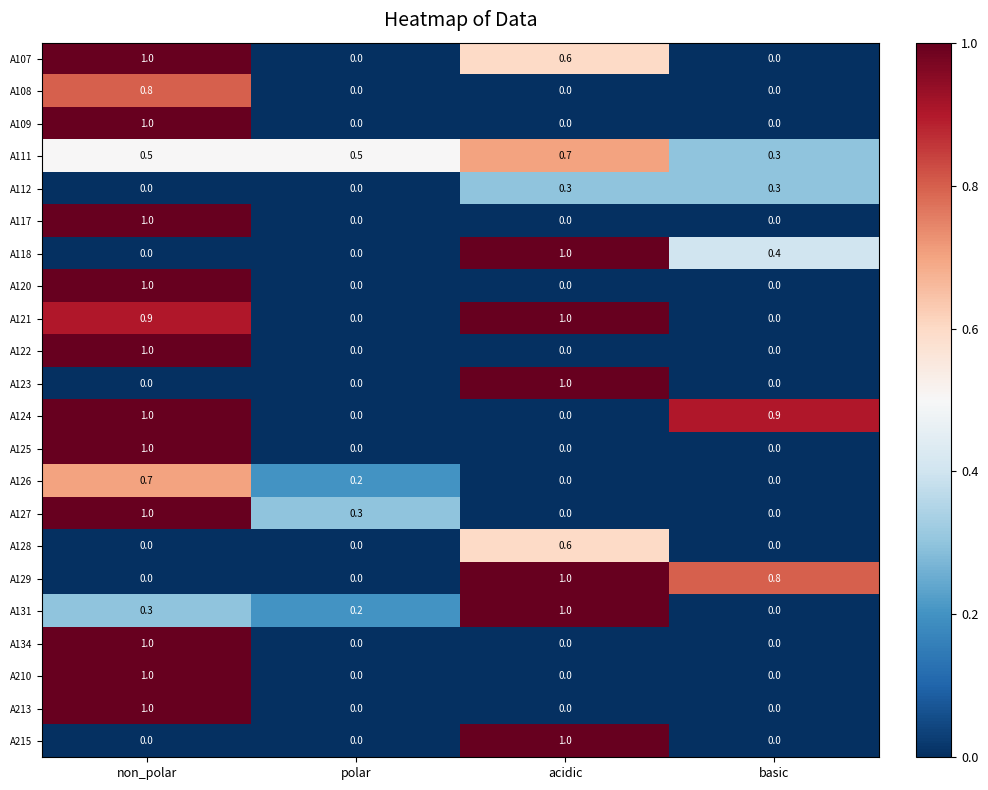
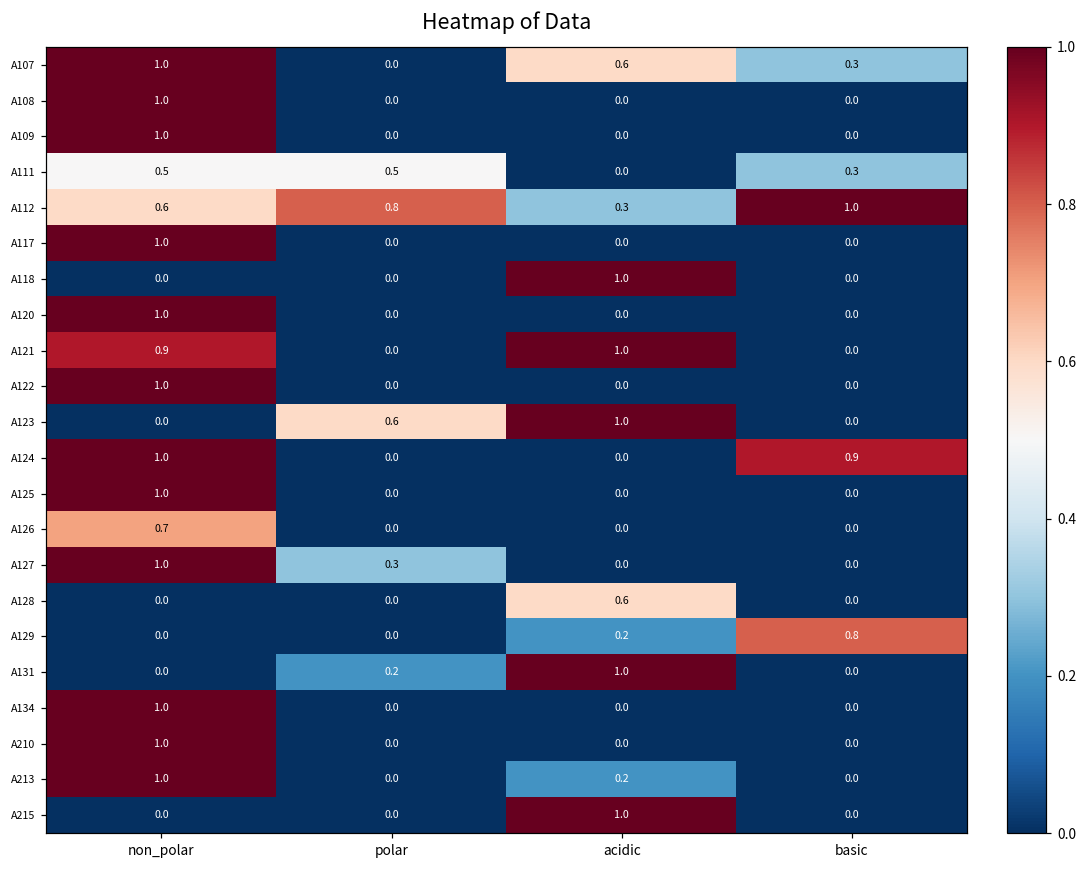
  {
    "A107": {
      "non_polar": 1.0,
      "polar": 0.0,
      "acidic": 0.6,
-     "basic": 0.0
+     "basic": 0.3
    },
    "A108": {
-     "non_polar": 0.8,
+     "non_polar": 1.0,
      "polar": 0.0,
      "acidic": 0.0,
      "basic": 0.0
    },
    "A109": {
      "non_polar": 1.0,
      "polar": 0.0,
      "acidic": 0.0,
      "basic": 0.0
    },
    "A111": {
      "non_polar": 0.5,
      "polar": 0.5,
-     "acidic": 0.7,
+     "acidic": 0.0,
      "basic": 0.3
    },
    "A112": {
-     "non_polar": 0.0,
-     "polar": 0.0,
+     "non_polar": 0.6,
+     "polar": 0.8,
      "acidic": 0.3,
-     "basic": 0.3
+     "basic": 1.0
    },
    "A117": {
      "non_polar": 1.0,
      "polar": 0.0,
      "acidic": 0.0,
      "basic": 0.0
    },
    "A118": {
      "non_polar": 0.0,
      "polar": 0.0,
      "acidic": 1.0,
-     "basic": 0.4
+     "basic": 0.0
    },
    "A120": {
      "non_polar": 1.0,
      "polar": 0.0,
      "acidic": 0.0,
      "basic": 0.0
    },
    "A121": {
      "non_polar": 0.9,
      "polar": 0.0,
      "acidic": 1.0,
      "basic": 0.0
    },
    "A122": {
      "non_polar": 1.0,
      "polar": 0.0,
      "acidic": 0.0,
      "basic": 0.0
    },
    "A123": {
      "non_polar": 0.0,
-     "polar": 0.0,
+     "polar": 0.6,
      "acidic": 1.0,
      "basic": 0.0
    },
    "A124": {
      "non_polar": 1.0,
      "polar": 0.0,
      "acidic": 0.0,
      "basic": 0.9
    },
    "A125": {
      "non_polar": 1.0,
      "polar": 0.0,
      "acidic": 0.0,
      "basic": 0.0
    },
    "A126": {
      "non_polar": 0.7,
-     "polar": 0.2,
+     "polar": 0.0,
      "acidic": 0.0,
      "basic": 0.0
    },
    "A127": {
      "non_polar": 1.0,
      "polar": 0.3,
      "acidic": 0.0,
      "basic": 0.0
    },
    "A128": {
      "non_polar": 0.0,
      "polar": 0.0,
      "acidic": 0.6,
      "basic": 0.0
    },
    "A129": {
      "non_polar": 0.0,
      "polar": 0.0,
-     "acidic": 1.0,
+     "acidic": 0.2,
      "basic": 0.8
    },
    "A131": {
-     "non_polar": 0.3,
+     "non_polar": 0.0,
      "polar": 0.2,
      "acidic": 1.0,
      "basic": 0.0
    },
    "A134": {
      "non_polar": 1.0,
      "polar": 0.0,
      "acidic": 0.0,
      "basic": 0.0
    },
    "A210": {
      "non_polar": 1.0,
      "polar": 0.0,
      "acidic": 0.0,
      "basic": 0.0
    },
    "A213": {
      "non_polar": 1.0,
      "polar": 0.0,
-     "acidic": 0.0,
+     "acidic": 0.2,
      "basic": 0.0
    },
    "A215": {
      "non_polar": 0.0,
      "polar": 0.0,
      "acidic": 1.0,
      "basic": 0.0
    }
  }
